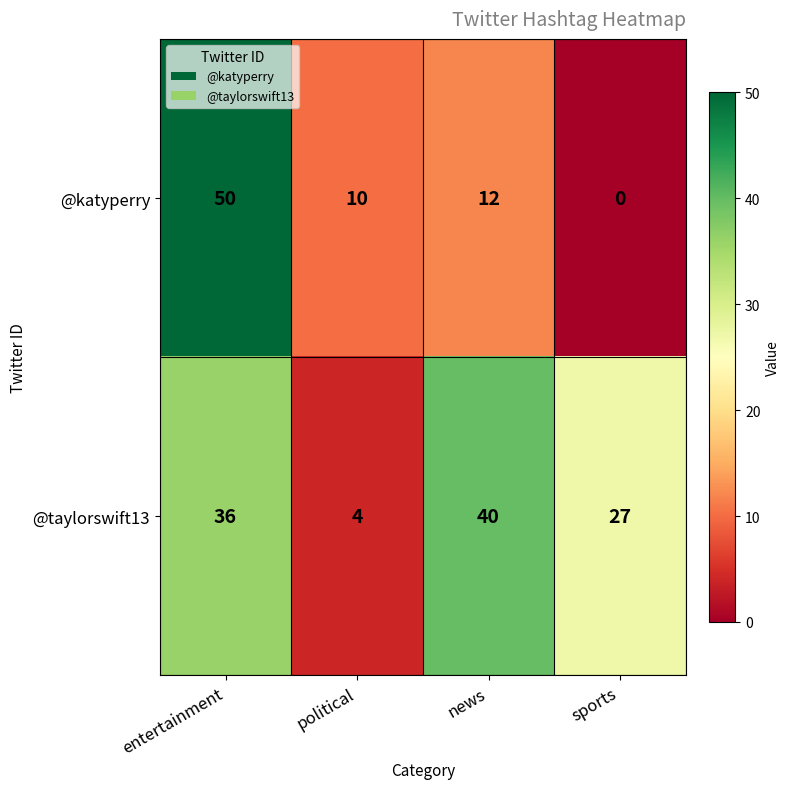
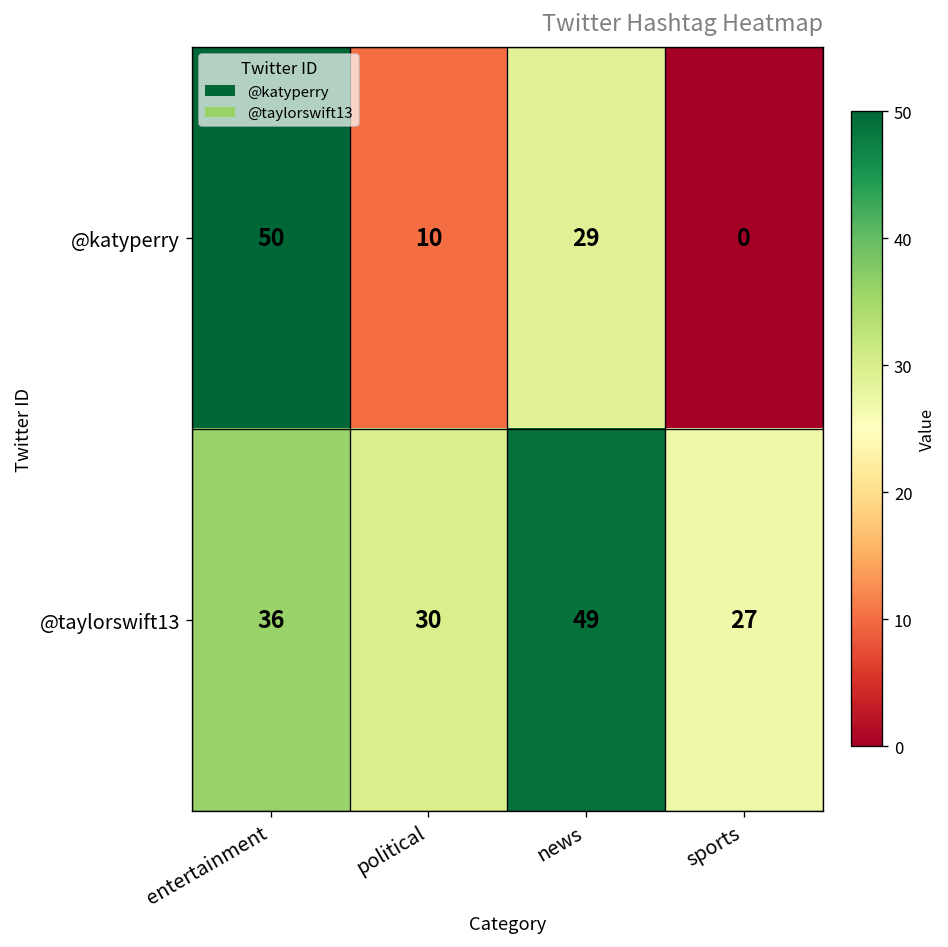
  {
    "@katyperry": {
      "entertainment": 50,
      "political": 10,
-     "news": 12,
+     "news": 29,
      "sports": 0
    },
    "@taylorswift13": {
      "entertainment": 36,
-     "political": 4,
-     "news": 40,
+     "political": 30,
+     "news": 49,
      "sports": 27
    }
  }
